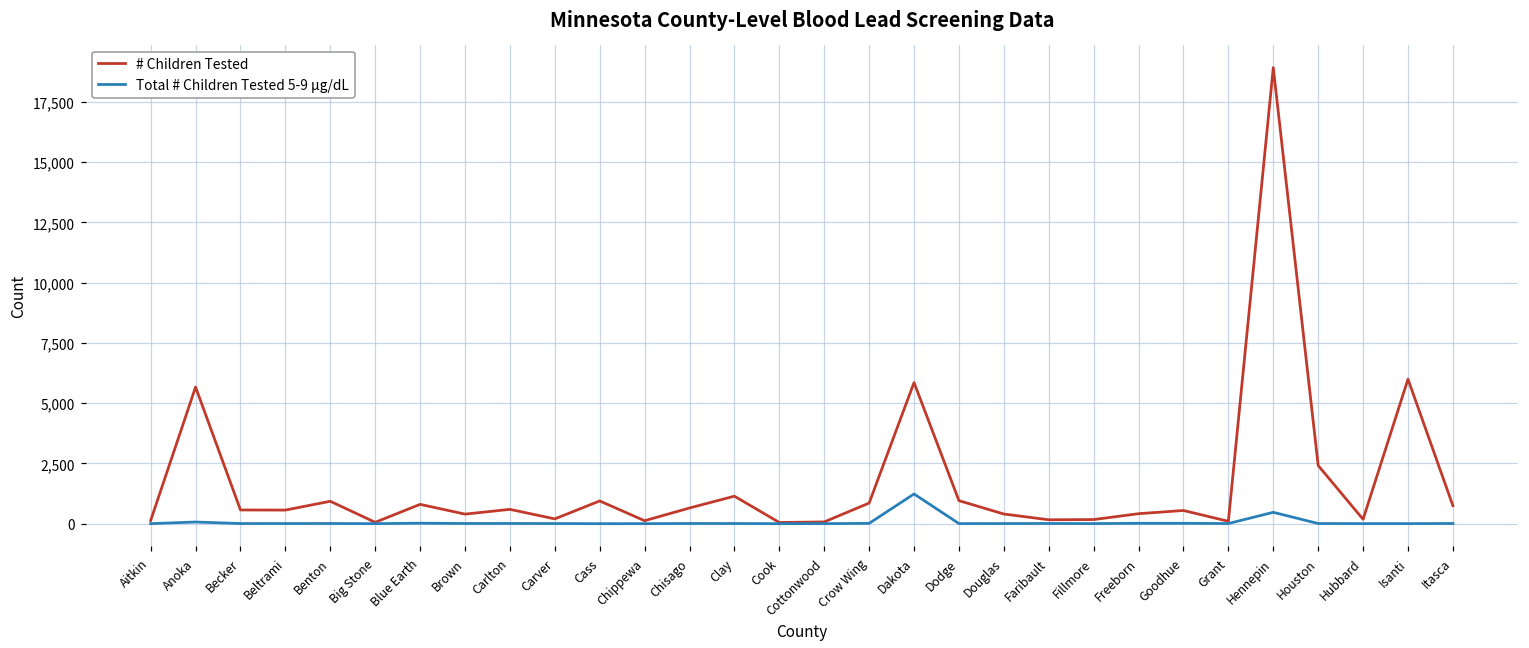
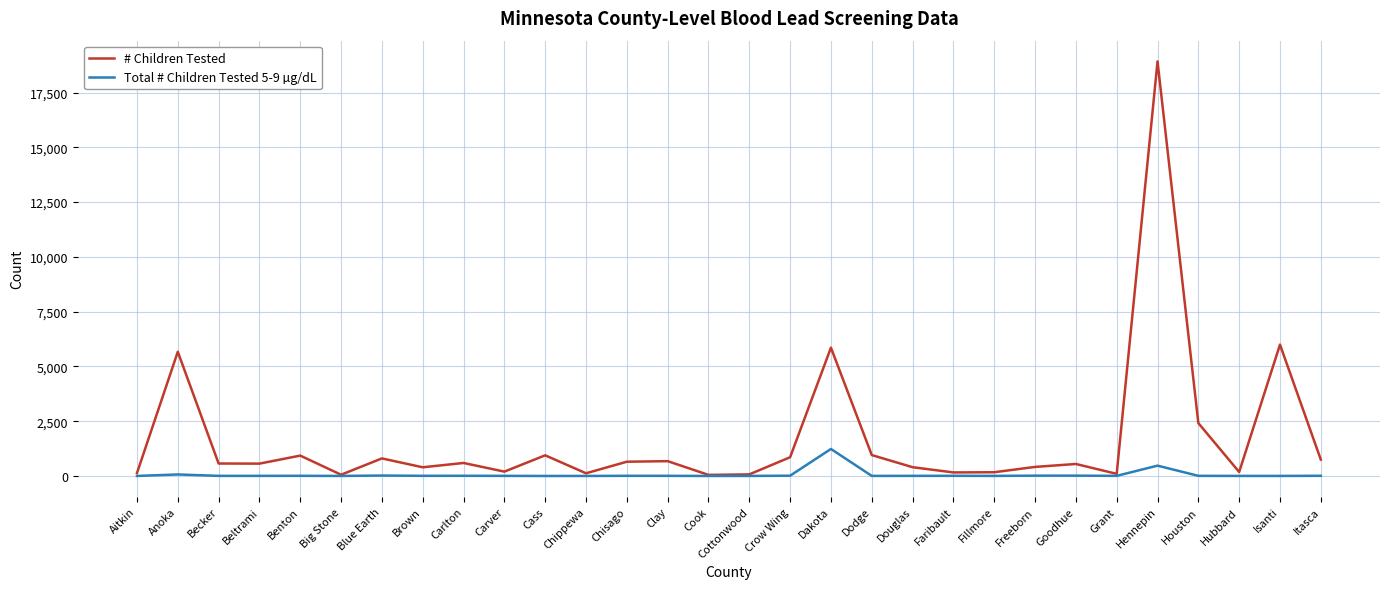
  {
    "# Children Tested": {
      "Aitkin": "100",
      "Anoka": "5,700",
      "Becker": "600",
      "Beltrami": "600",
      "Benton": "900",
      "Blue Earth": "800",
      "Brown": "400",
      "Carlton": "600",
      "Carver": "200",
      "Cass": "900",
      "Chippewa": "100",
      "Chisago": "700",
-     "Clay": "1,100",
+     "Clay": "700",
      "Crow Wing": "900",
      "Dakota": "5,900",
      "Dodge": "1,000",
      "Douglas": "400",
      "Faribault": "200",
      "Fillmore": "200",
      "Freeborn": "400",
      "Goodhue": "500",
      "Hennepin": "18,900",
      "Houston": "2,400",
      "Hubbard": "200",
      "Isanti": "6,000",
      "Itasca": "700"
    },
    "Total # Children Tested 5-9 µg/dL": {
      "Aitkin": "0",
      "Anoka": "100",
      "Becker": "0",
      "Beltrami": "0",
      "Benton": "0",
      "Blue Earth": "0",
      "Brown": "0",
      "Carlton": "0",
      "Carver": "0",
      "Cass": "0",
      "Chippewa": "0",
      "Chisago": "0",
      "Clay": "0",
      "Crow Wing": "0",
      "Dakota": "1,200",
      "Dodge": "0",
      "Douglas": "0",
      "Faribault": "0",
      "Fillmore": "0",
      "Freeborn": "0",
      "Goodhue": "0",
      "Hennepin": "500",
      "Houston": "0",
      "Hubbard": "0",
      "Isanti": "0",
      "Itasca": "0"
    }
  }
